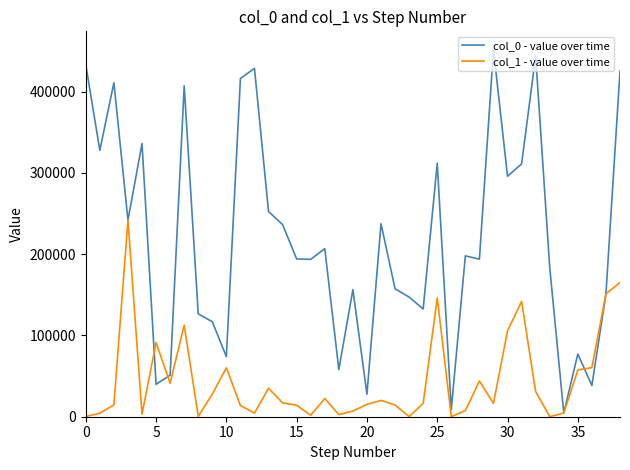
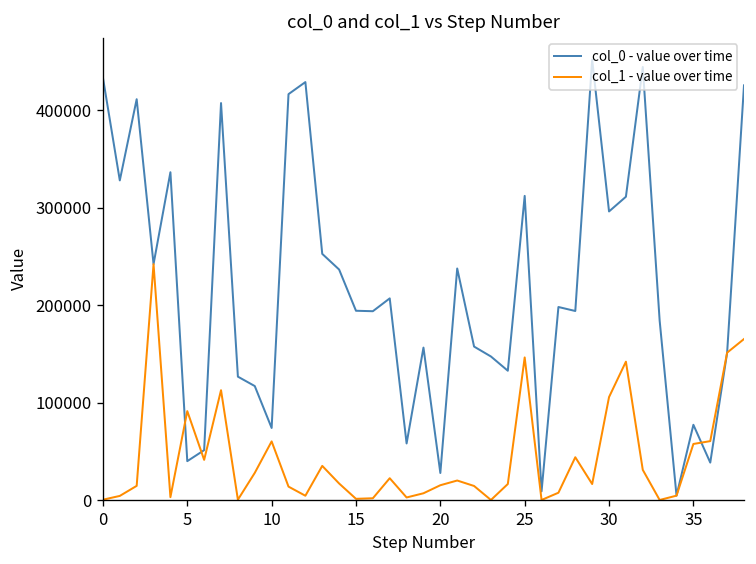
  {
    "col_0 - value over time": {
      "0": 430000,
      "5": 40000,
      "10": 70000,
      "15": 190000,
      "20": 30000,
      "25": 310000,
      "30": 300000,
      "35": 80000
    },
    "col_1 - value over time": {
      "0": 0,
      "5": 90000,
      "10": 60000,
-     "15": 10000,
+     "15": 0,
      "20": 20000,
      "25": 150000,
      "30": 110000,
      "35": 60000
    }
  }
